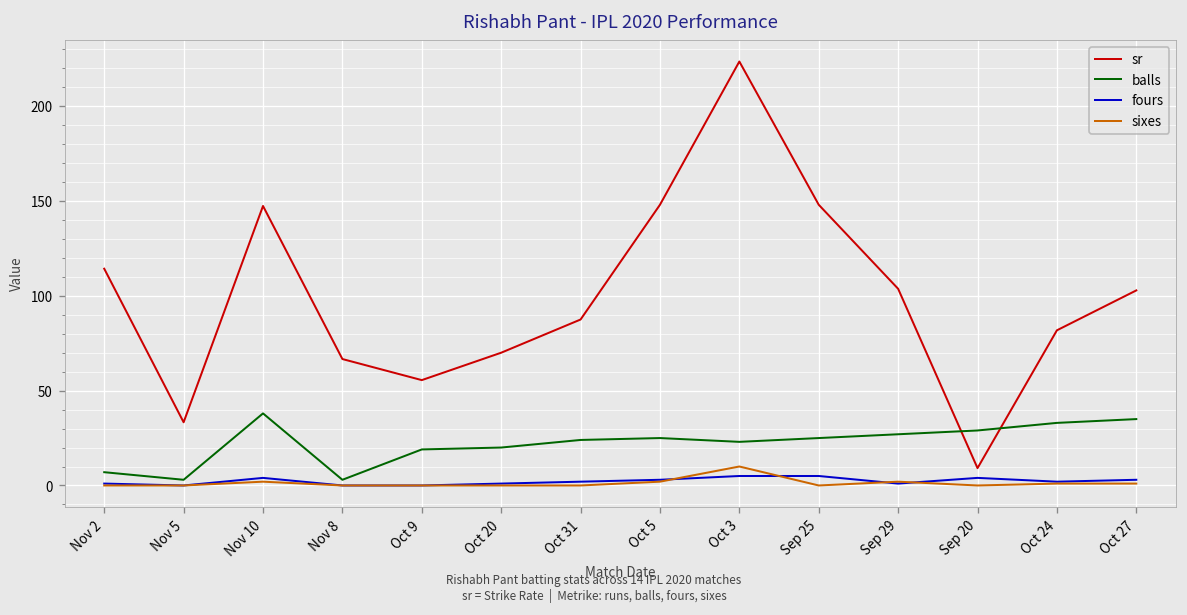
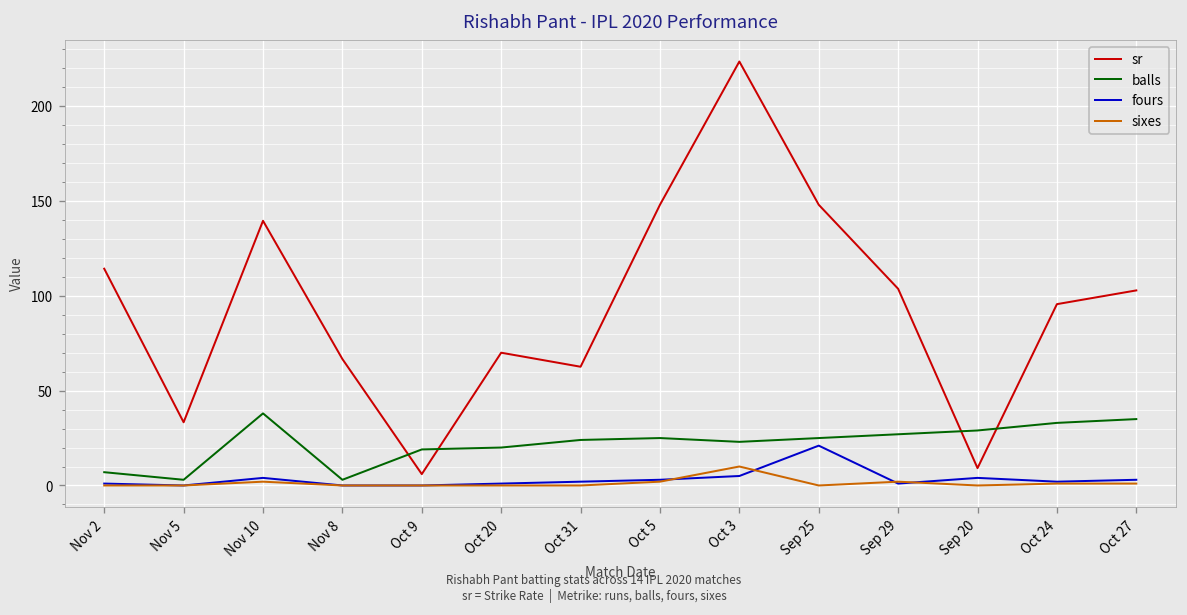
  {
    "sr": {
      "Nov 2": 114,
      "Nov 5": 33,
-     "Nov 10": 147,
+     "Nov 10": 140,
      "Nov 8": 67,
-     "Oct 9": 56,
+     "Oct 9": 6,
      "Oct 20": 70,
-     "Oct 31": 88,
+     "Oct 31": 63,
      "Oct 5": 148,
      "Oct 3": 224,
      "Sep 25": 148,
      "Sep 29": 104,
      "Sep 20": 9,
-     "Oct 24": 82,
+     "Oct 24": 96,
      "Oct 27": 103
    },
    "balls": {
      "Nov 2": 7,
      "Nov 5": 3,
      "Nov 10": 38,
      "Nov 8": 3,
      "Oct 9": 19,
      "Oct 20": 20,
      "Oct 31": 24,
      "Oct 5": 25,
      "Oct 3": 23,
      "Sep 25": 25,
      "Sep 29": 27,
      "Sep 20": 29,
      "Oct 24": 33,
      "Oct 27": 35
    },
    "fours": {
      "Nov 10": 4,
      "Oct 31": 2,
      "Oct 3": 5,
-     "Sep 25": 5,
+     "Sep 25": 21,
      "Sep 20": 4,
      "Oct 27": 3
    },
    "sixes": {
      "Nov 10": 2,
      "Oct 31": 0,
      "Oct 3": 10,
      "Sep 25": 0,
      "Sep 20": 0,
      "Oct 27": 1
    }
  }
